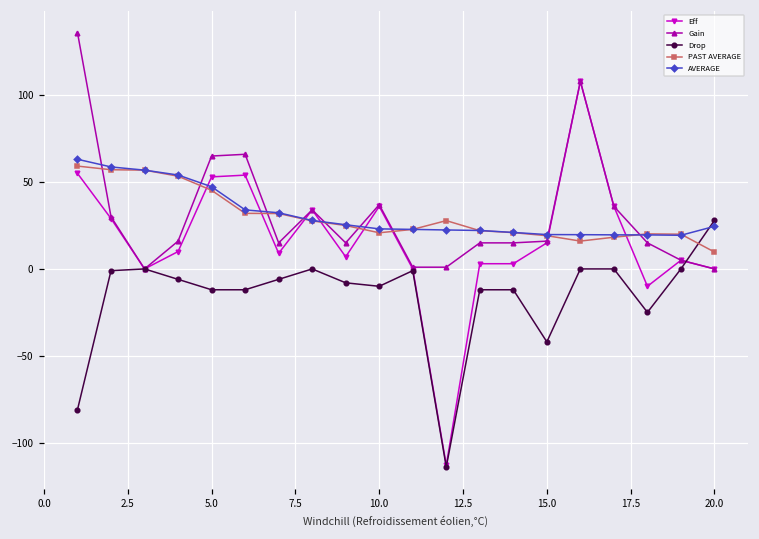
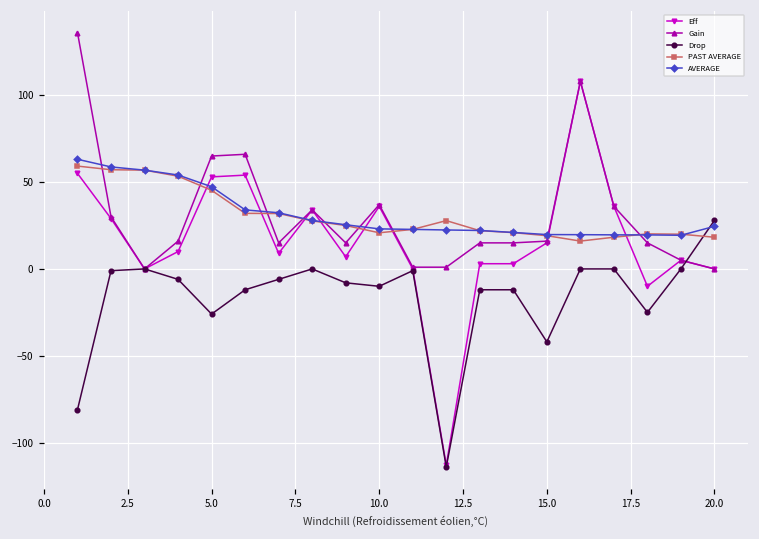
  {
    "Drop": {
-     "5.0": -12,
+     "5.0": -26,
      "10.0": -10,
      "15.0": -42,
      "20.0": 28
    },
    "PAST AVERAGE": {
      "5.0": 45,
      "10.0": 21,
-     "20.0": 10
+     "20.0": 18
    },
    "AVERAGE": {
      "5.0": 47,
      "10.0": 23,
      "20.0": 25
    }
  }
